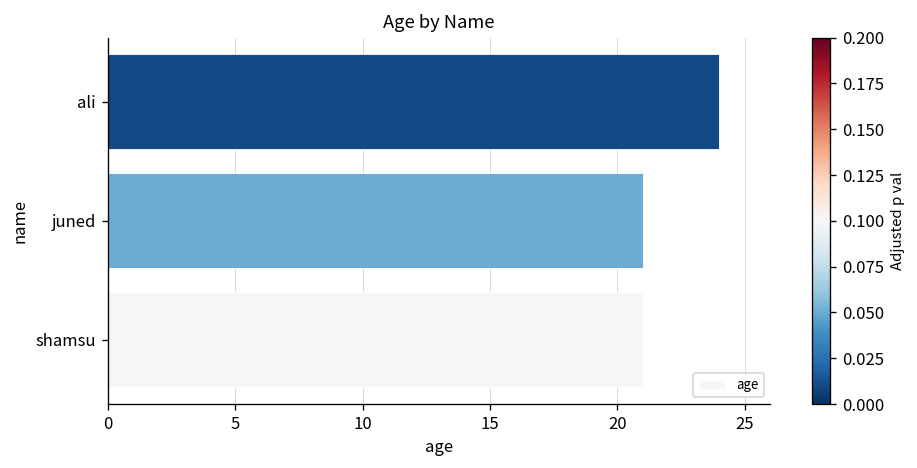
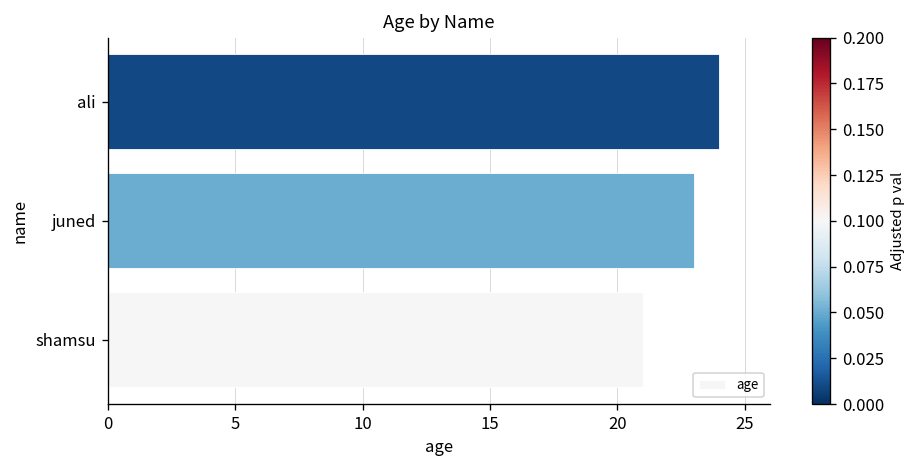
  {
    "ali": 24,
-   "juned": 21,
+   "juned": 23,
    "shamsu": 21
  }
